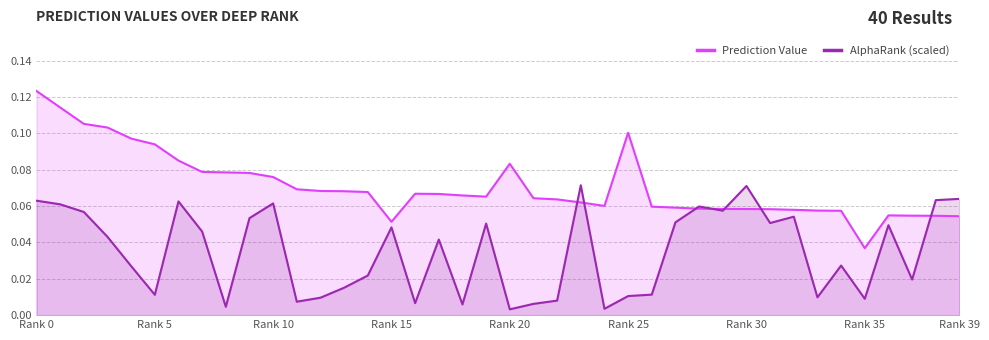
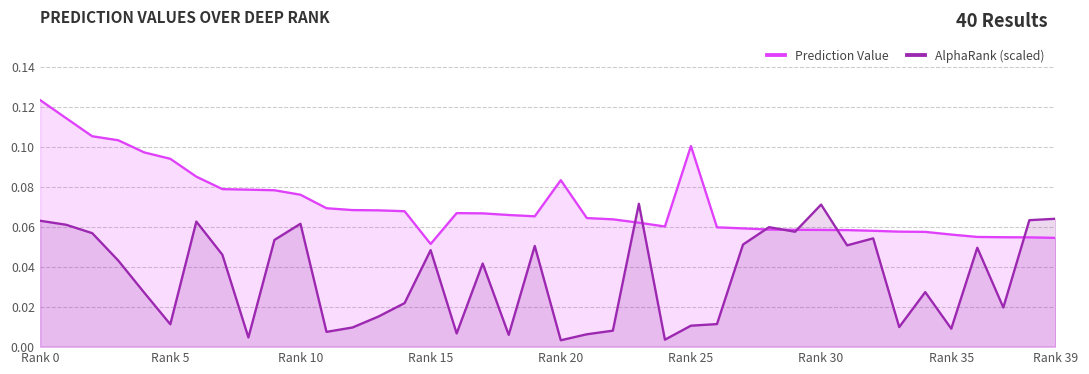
  {
    "Prediction Value": {
      "Rank 0": 0.123,
      "Rank 5": 0.094,
      "Rank 10": 0.076,
      "Rank 15": 0.051,
      "Rank 20": 0.083,
      "Rank 25": 0.100,
      "Rank 30": 0.058,
-     "Rank 35": 0.037,
+     "Rank 35": 0.056,
      "Rank 39": 0.054
    },
    "AlphaRank (scaled)": {
      "Rank 0": 0.063,
      "Rank 5": 0.011,
      "Rank 10": 0.062,
      "Rank 15": 0.048,
      "Rank 20": 0.003,
      "Rank 25": 0.011,
      "Rank 30": 0.071,
      "Rank 35": 0.009,
      "Rank 39": 0.064
    }
  }
